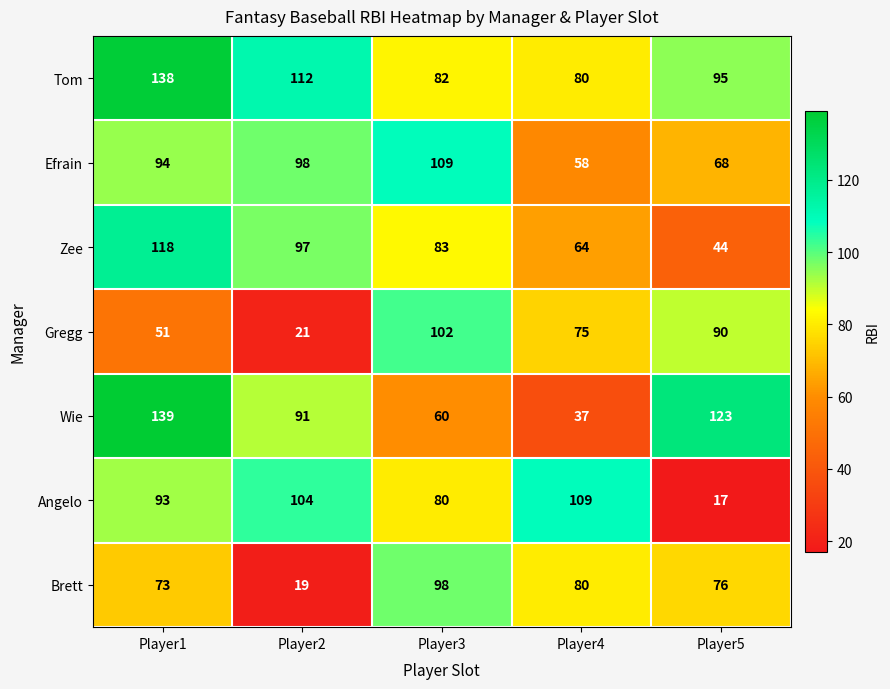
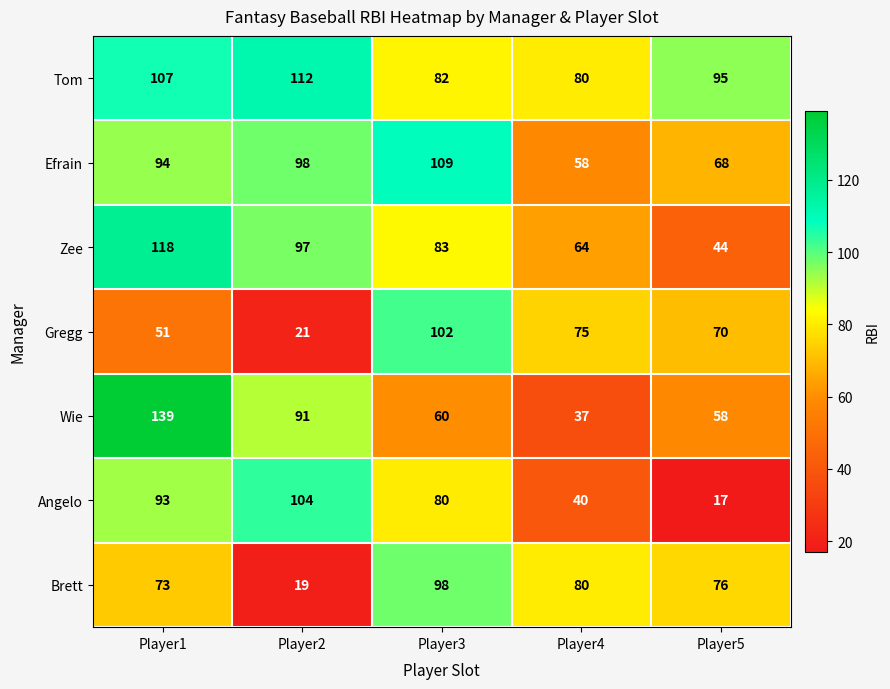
  {
    "Tom": {
-     "Player1": 138,
+     "Player1": 107,
      "Player2": 112,
      "Player3": 82,
      "Player4": 80,
      "Player5": 95
    },
    "Efrain": {
      "Player1": 94,
      "Player2": 98,
      "Player3": 109,
      "Player4": 58,
      "Player5": 68
    },
    "Zee": {
      "Player1": 118,
      "Player2": 97,
      "Player3": 83,
      "Player4": 64,
      "Player5": 44
    },
    "Gregg": {
      "Player1": 51,
      "Player2": 21,
      "Player3": 102,
      "Player4": 75,
-     "Player5": 90
+     "Player5": 70
    },
    "Wie": {
      "Player1": 139,
      "Player2": 91,
      "Player3": 60,
      "Player4": 37,
-     "Player5": 123
+     "Player5": 58
    },
    "Angelo": {
      "Player1": 93,
      "Player2": 104,
      "Player3": 80,
-     "Player4": 109,
+     "Player4": 40,
      "Player5": 17
    },
    "Brett": {
      "Player1": 73,
      "Player2": 19,
      "Player3": 98,
      "Player4": 80,
      "Player5": 76
    }
  }
